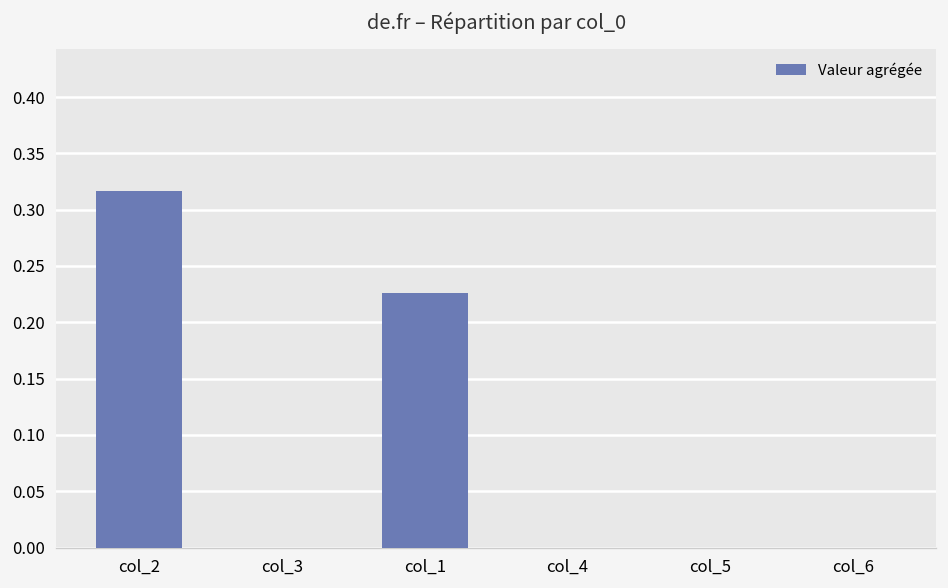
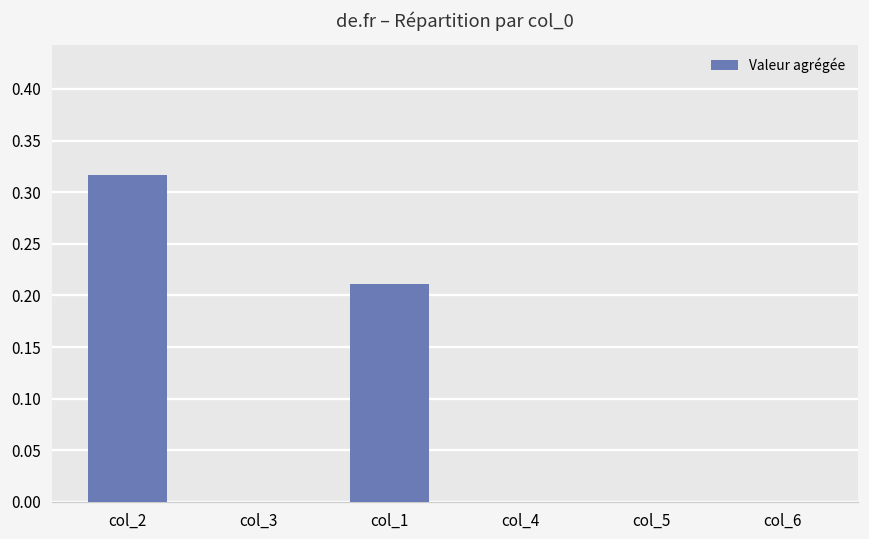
  {
    "col_2": 0.32,
    "col_3": 0.00,
-   "col_1": 0.23,
+   "col_1": 0.21,
    "col_4": 0.00,
    "col_5": 0.00,
    "col_6": 0.00
  }
